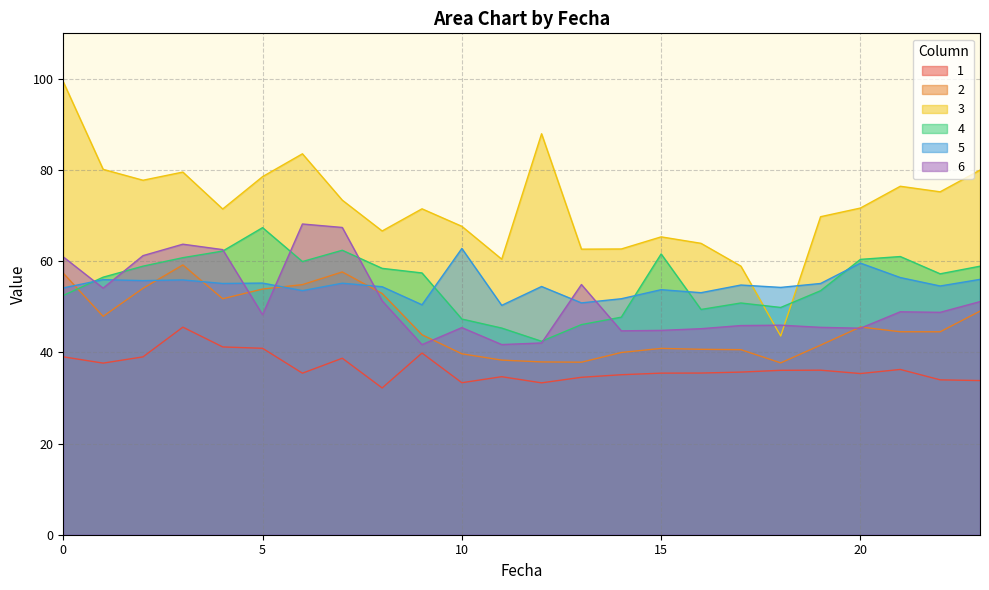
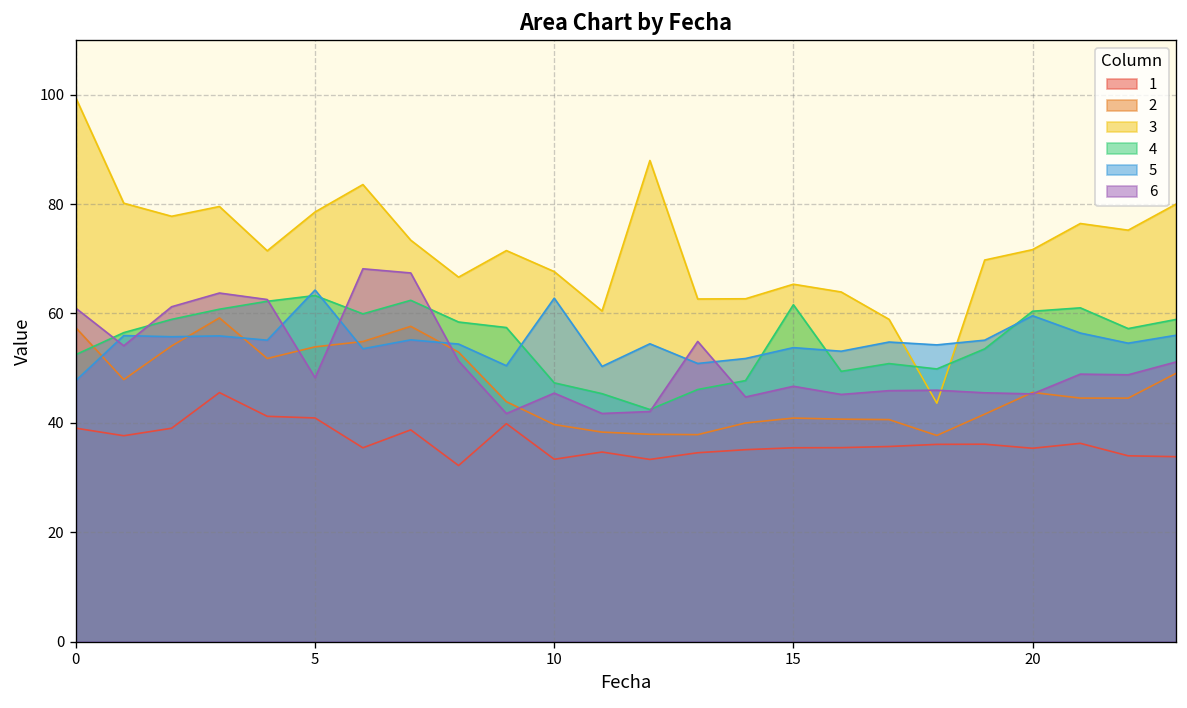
  {
    "4": {
      "0": 52,
-     "5": 67,
+     "5": 63,
      "10": 47,
      "15": 62,
      "20": 60
    },
    "5": {
-     "0": 54,
-     "5": 55,
+     "0": 48,
+     "5": 64,
      "10": 63,
      "15": 54,
      "20": 60
    },
    "6": {
      "0": 61,
      "5": 48,
      "10": 45,
-     "15": 45
+     "15": 47
    }
  }
